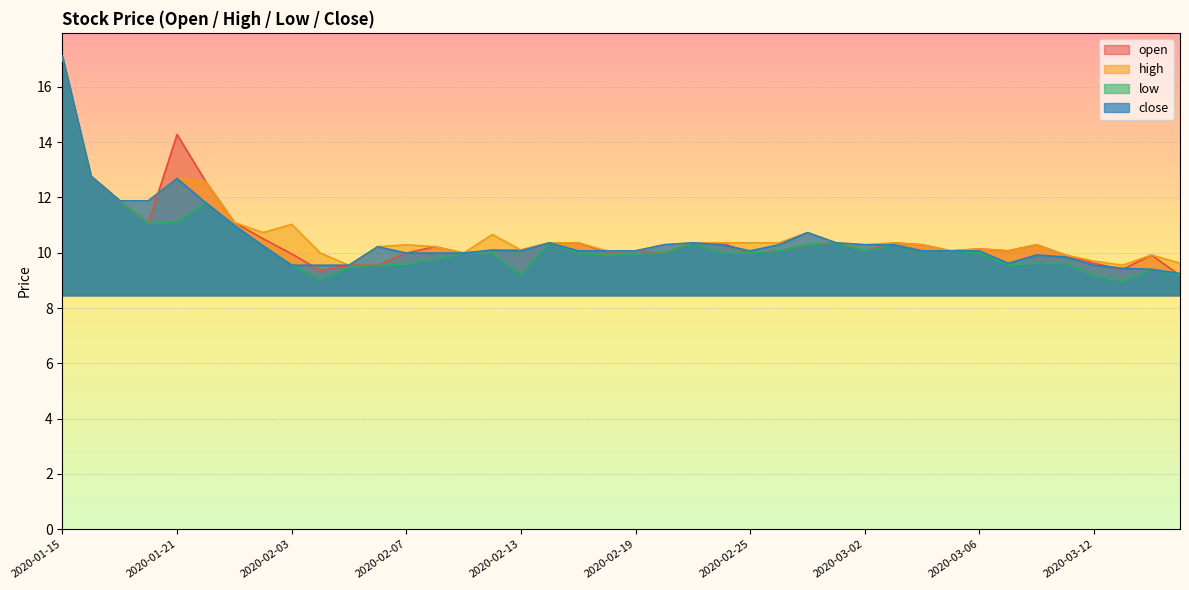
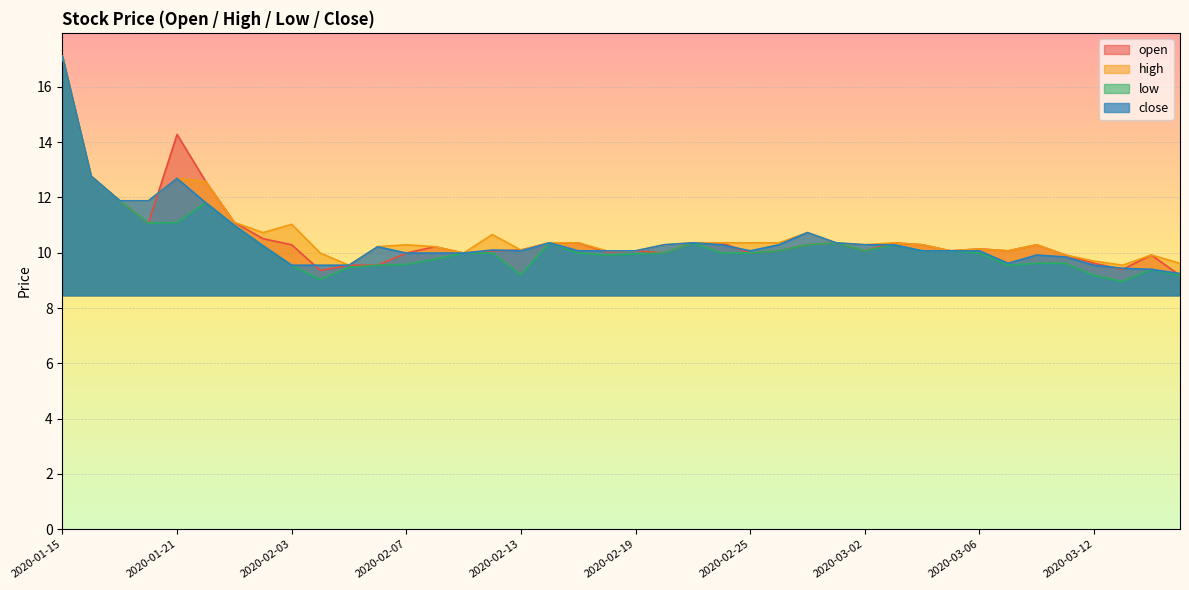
  {
    "open": {
      "2020-01-21": 14.3,
-     "2020-02-03": 10.0
+     "2020-02-03": 10.3
    },
    "high": {
      "2020-02-03": 11.0,
      "2020-02-07": 10.3,
      "2020-02-25": 10.4
    },
    "low": {
      "2020-01-21": 11.1,
      "2020-02-07": 9.6,
      "2020-02-13": 9.2,
      "2020-02-19": 10.0,
      "2020-03-12": 9.2
    }
  }
